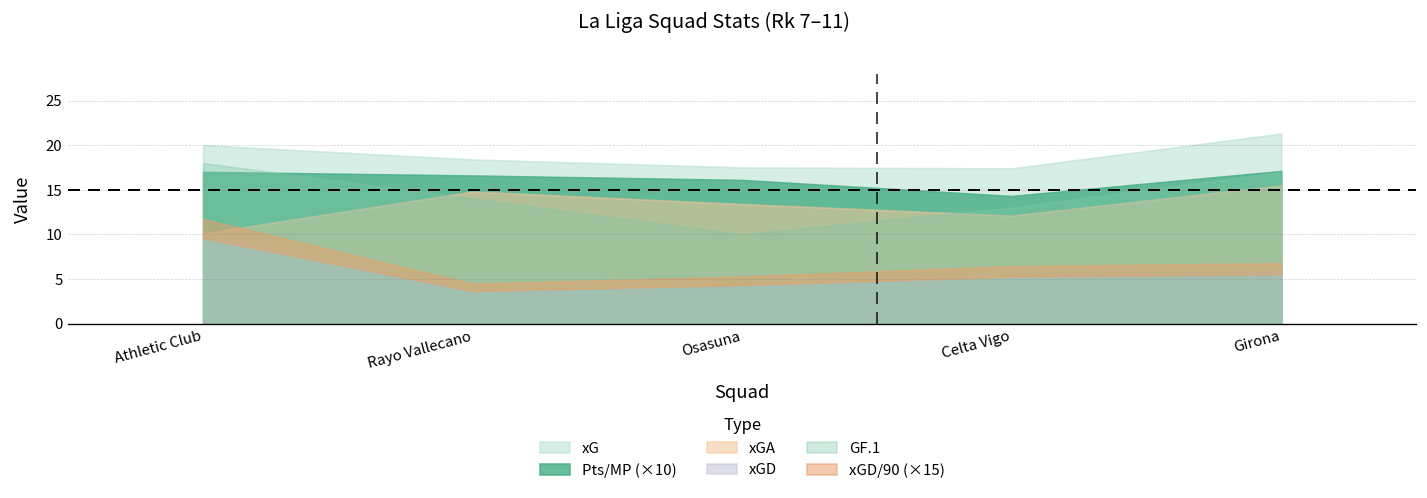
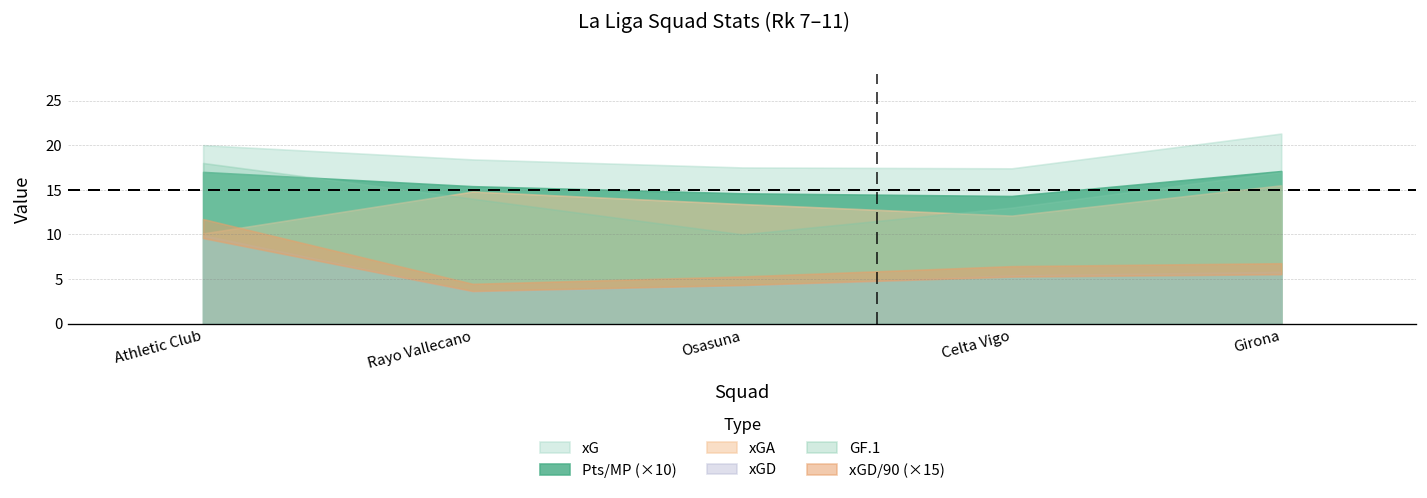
  {
    "Pts/MP (×10)": {
      "Athletic Club": 17,
-     "Rayo Vallecano": 17,
-     "Osasuna": 16,
+     "Rayo Vallecano": 15,
+     "Osasuna": 15,
      "Celta Vigo": 14
    }
  }
